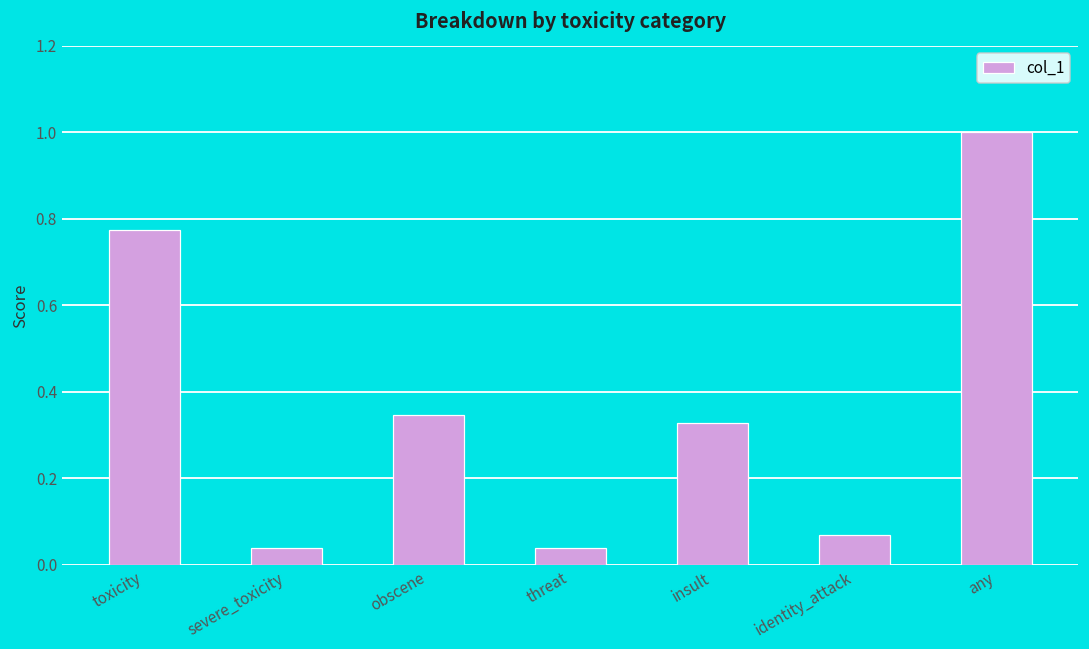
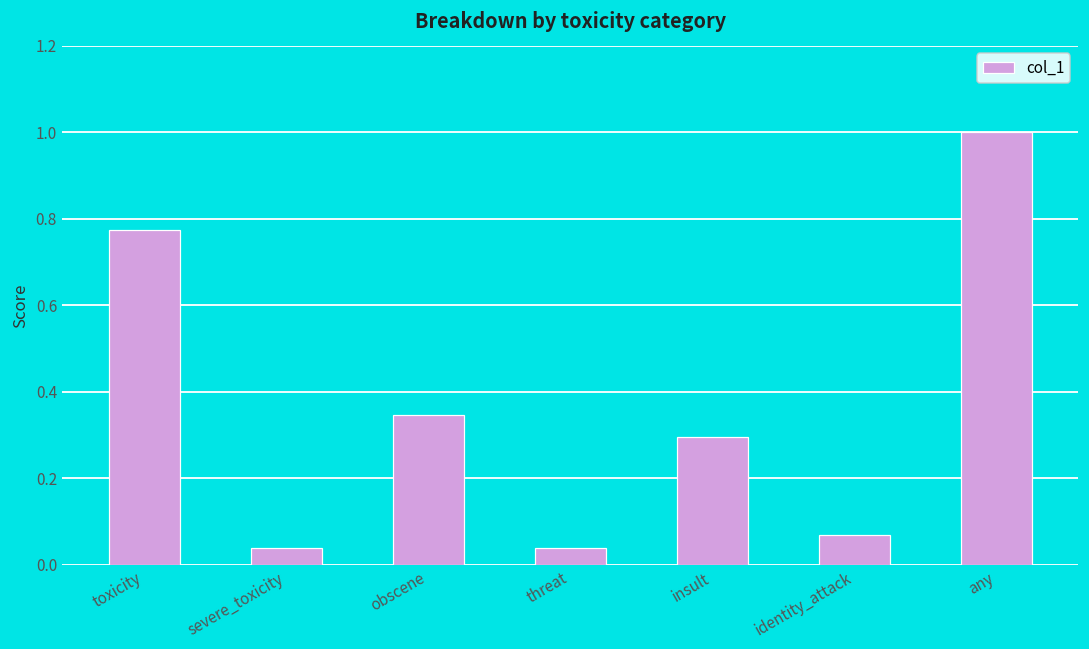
  {
    "toxicity": 0.78,
    "severe_toxicity": 0.04,
    "obscene": 0.35,
    "threat": 0.04,
-   "insult": 0.33,
+   "insult": 0.30,
    "identity_attack": 0.07,
    "any": 1.00
  }
